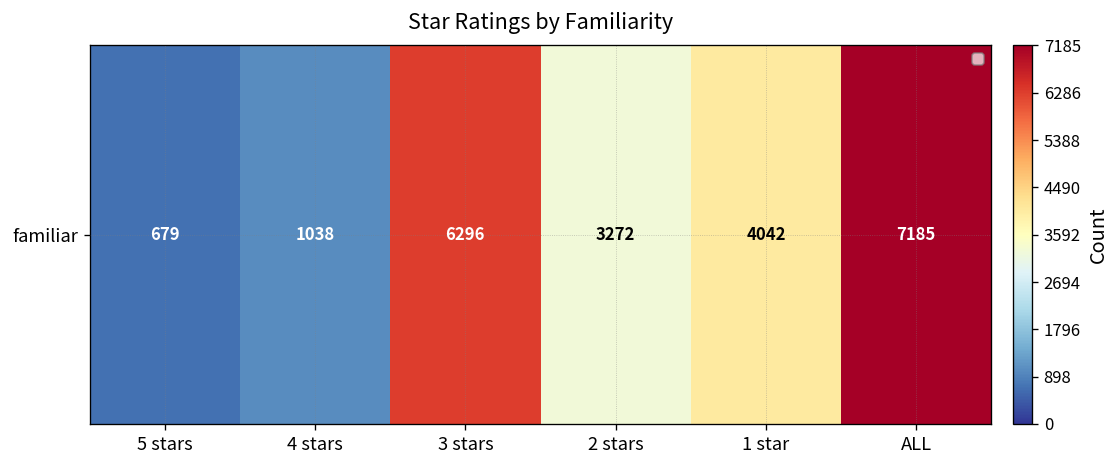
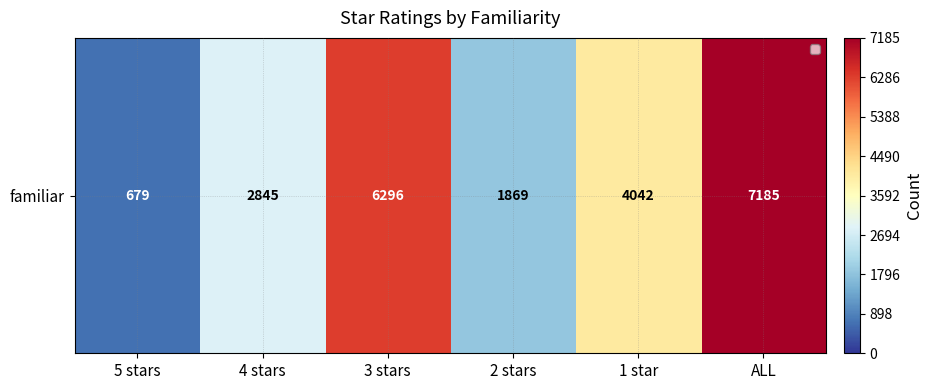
  {
    "familiar": {
      "5 stars": 679,
-     "4 stars": 1038,
+     "4 stars": 2845,
      "3 stars": 6296,
-     "2 stars": 3272,
+     "2 stars": 1869,
      "1 star": 4042,
      "ALL": 7185
    }
  }
